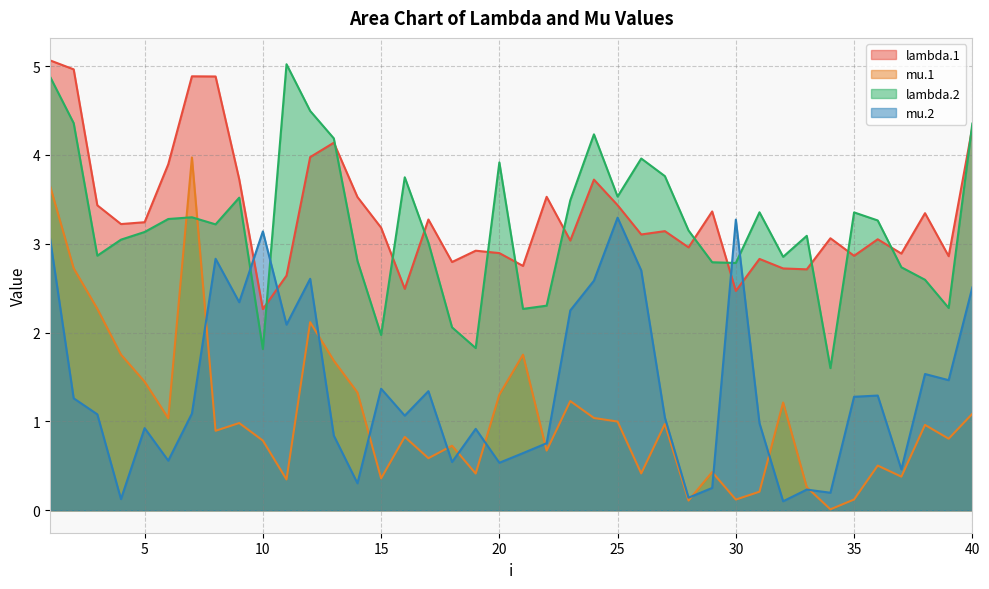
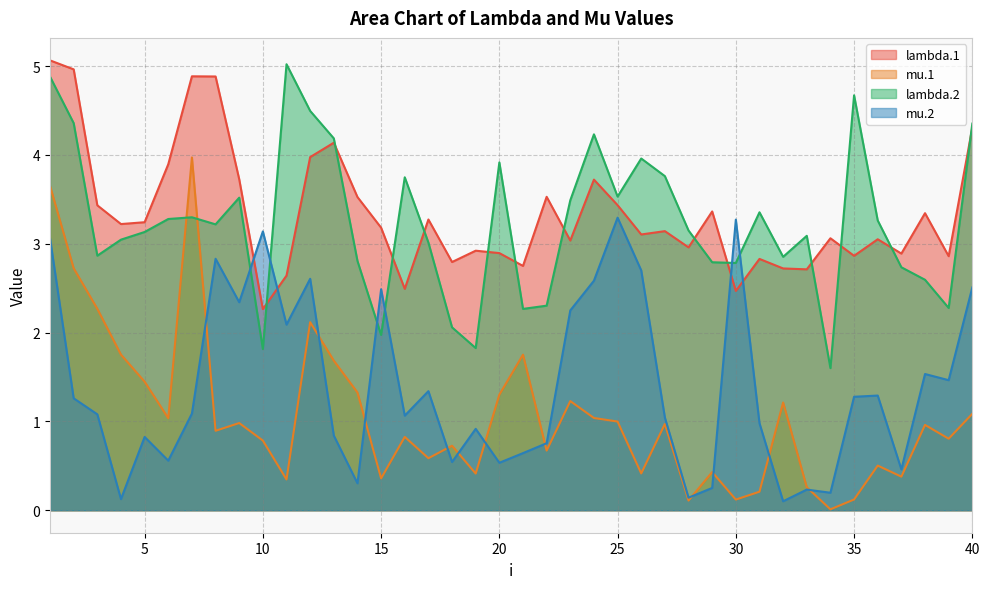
  {
    "lambda.2": {
      "5": 3.1,
      "10": 1.8,
      "15": 2.0,
      "20": 3.9,
      "25": 3.5,
      "30": 2.8,
-     "35": 3.4,
+     "35": 4.7,
      "40": 4.4
    },
    "mu.2": {
-     "5": 0.9,
+     "5": 0.8,
      "10": 3.1,
-     "15": 1.4,
+     "15": 2.5,
      "20": 0.5,
      "25": 3.3,
      "30": 3.3,
      "35": 1.3,
      "40": 2.5
    }
  }
